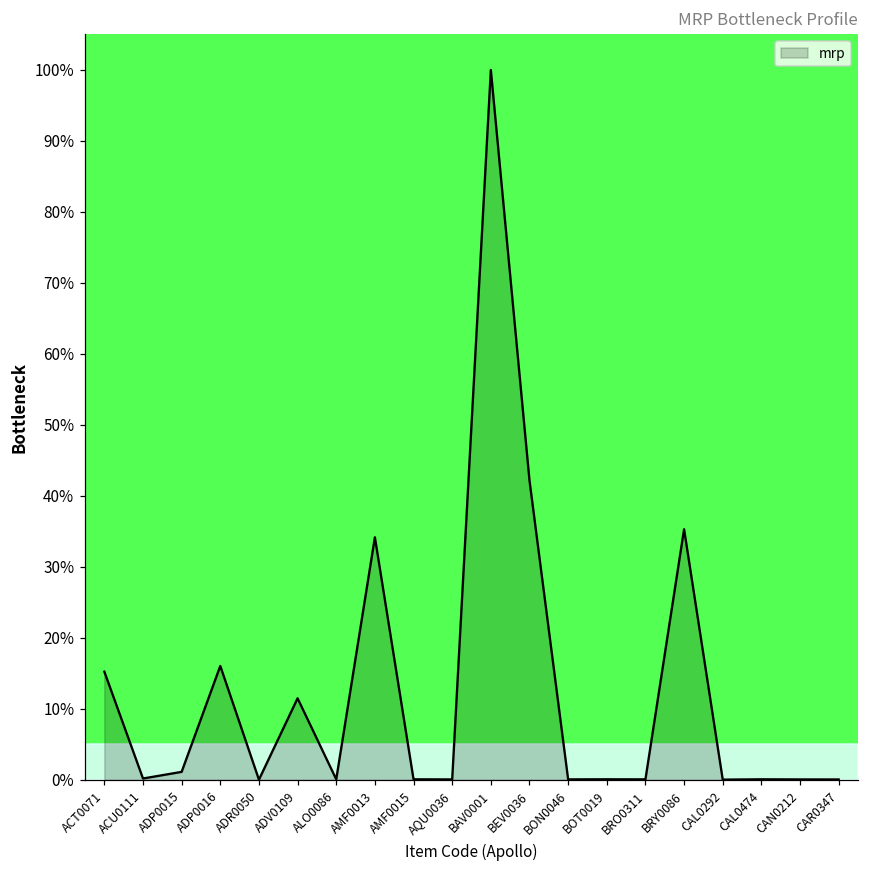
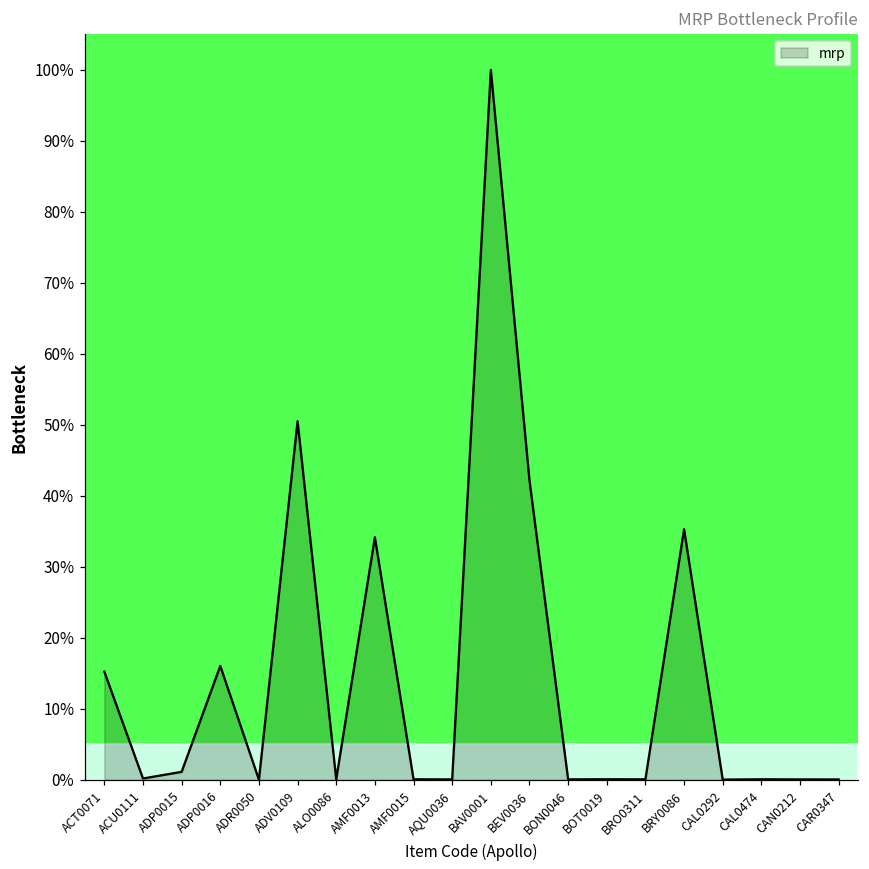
  {
    "ACT0071": "15%",
    "ADP0016": "16%",
-   "ADV0109": "11%",
+   "ADV0109": "51%",
    "AMF0013": "34%",
    "BAV0001": "100%",
    "BEV0036": "42%",
    "BRY0086": "35%"
  }
